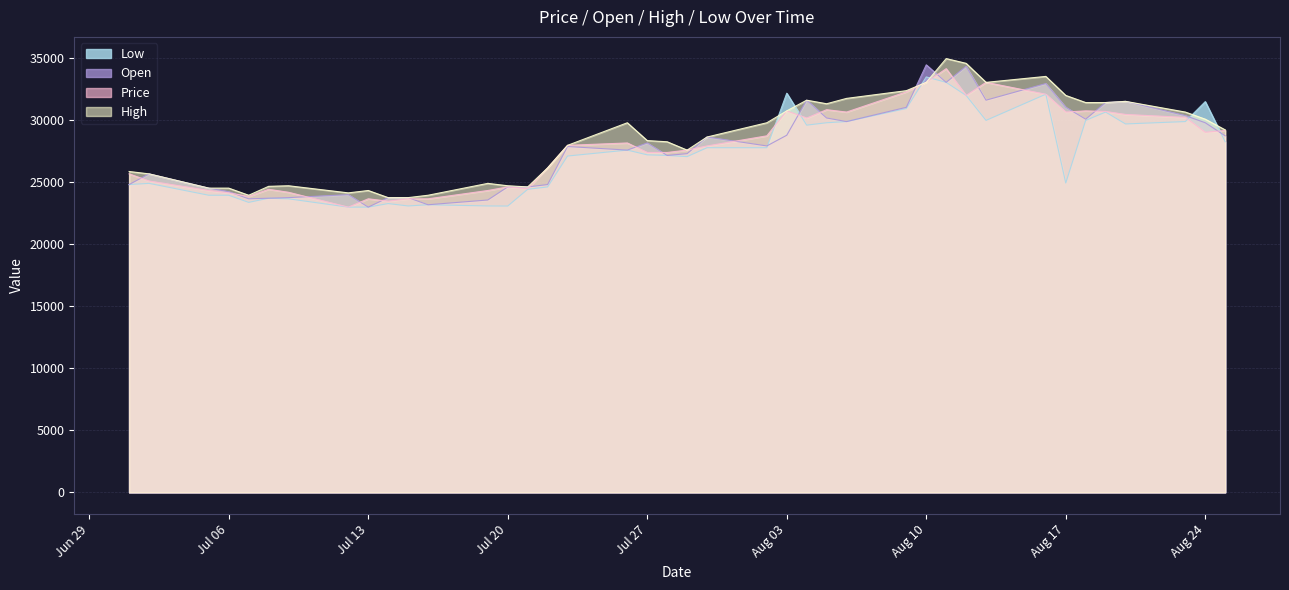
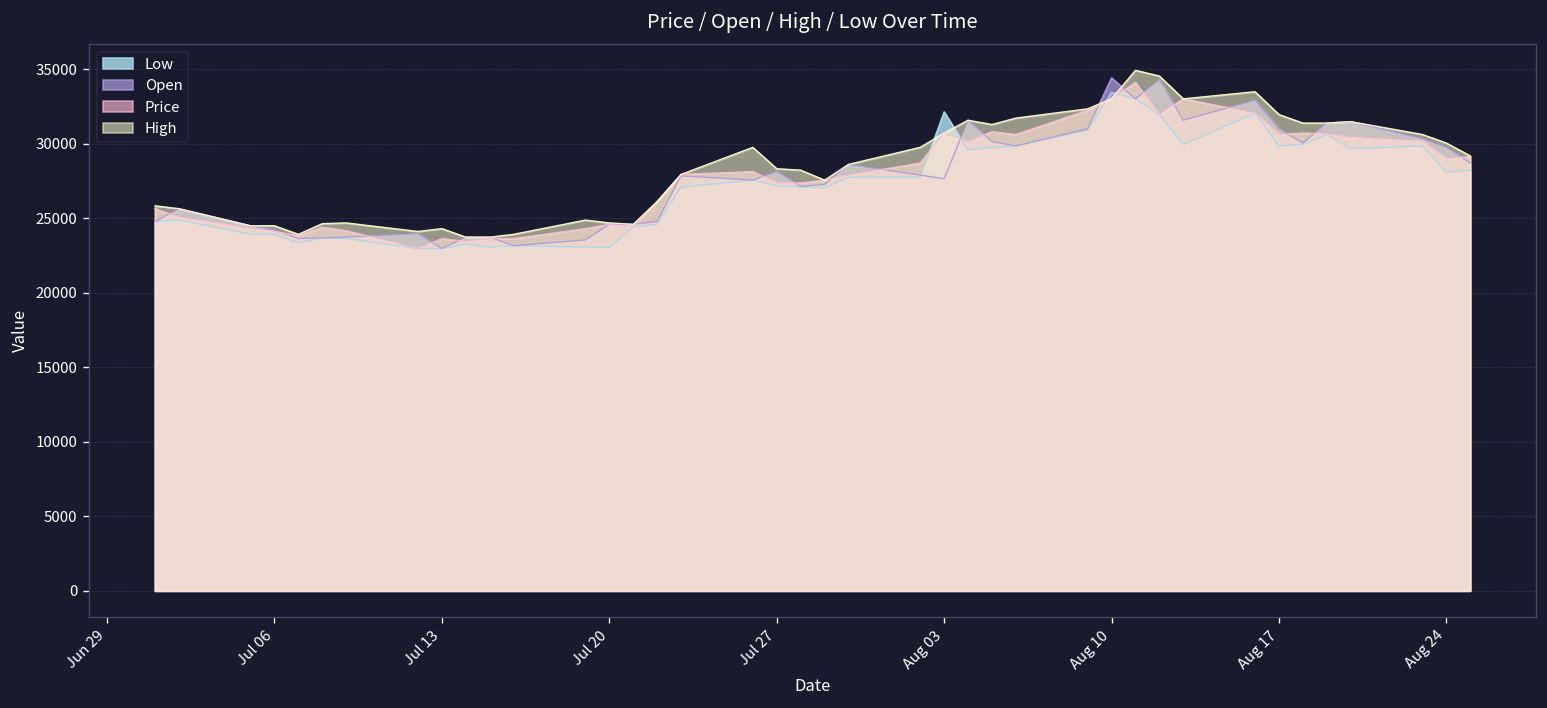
  {
    "Low": {
      "Jul 20": 23000,
      "Aug 03": 32100,
      "Aug 10": 33400,
-     "Aug 17": 24900,
-     "Aug 24": 31500
+     "Aug 17": 29800,
+     "Aug 24": 28100
    },
    "Open": {
-     "Aug 03": 28700,
+     "Aug 03": 27600,
      "Aug 10": 34400,
      "Aug 17": 31000,
      "Aug 24": 29800
    }
  }
